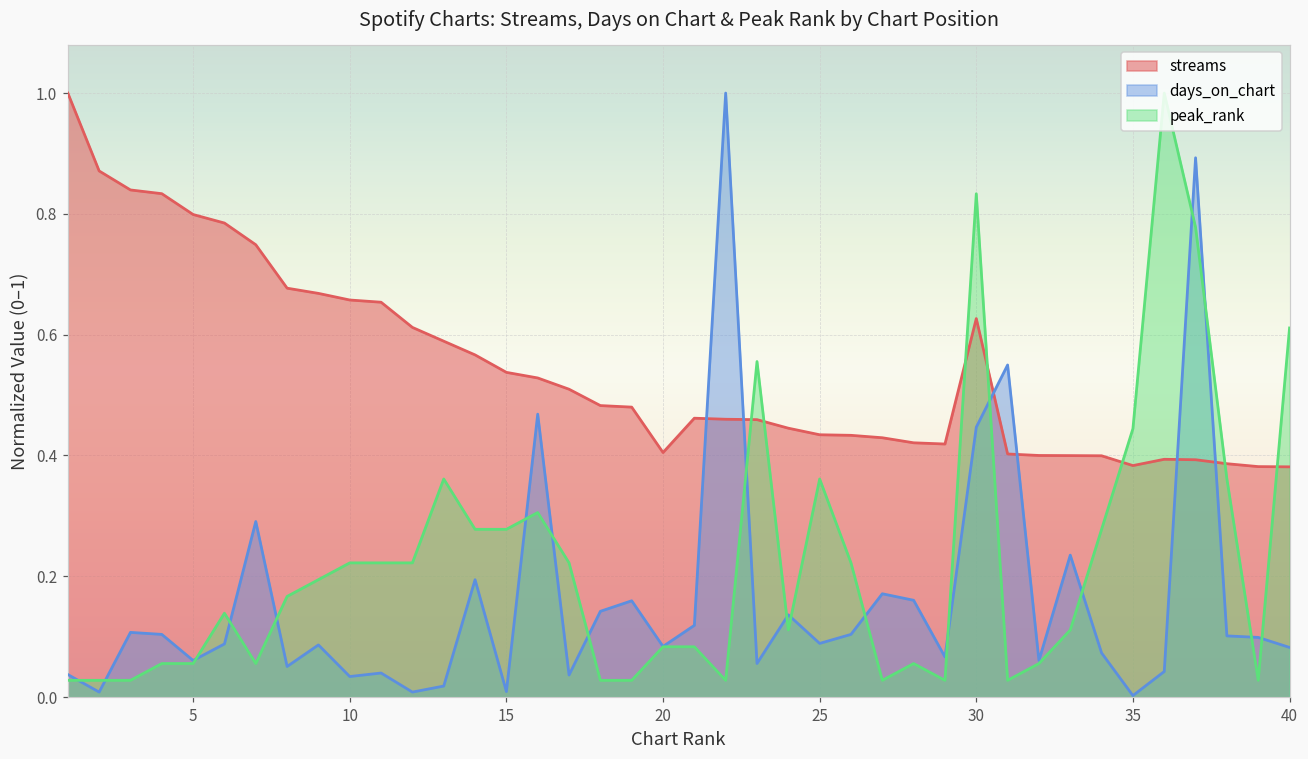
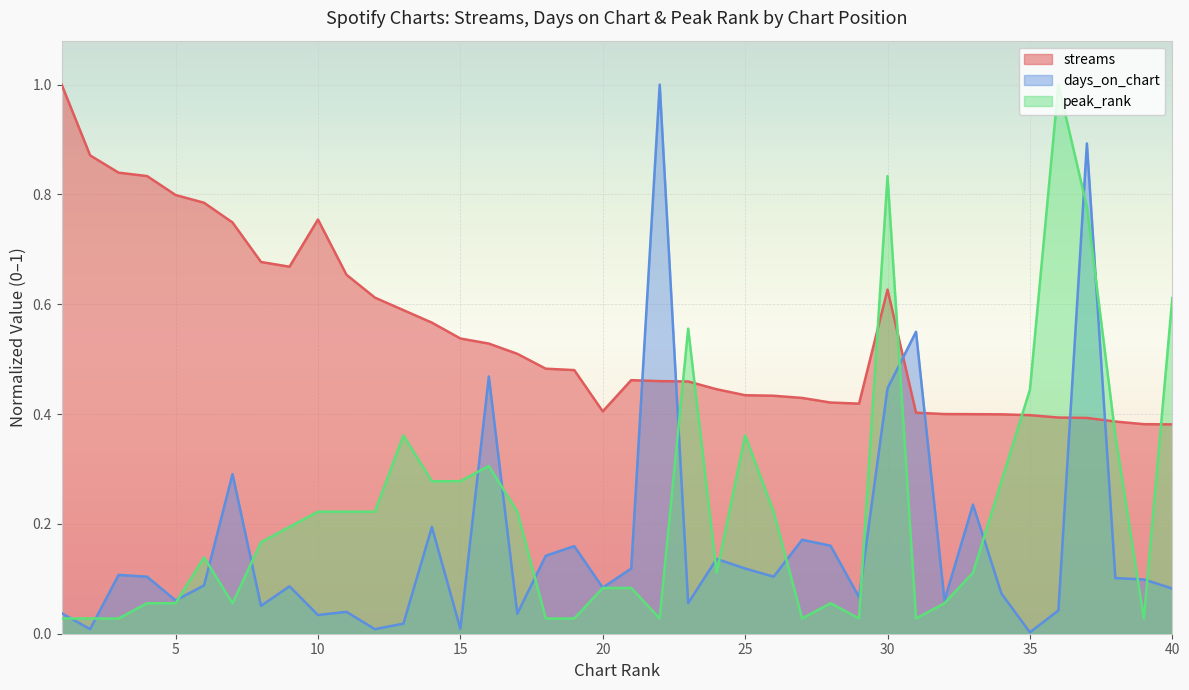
  {
    "streams": {
      "5": 0.80,
-     "10": 0.66,
+     "10": 0.75,
      "15": 0.54,
      "20": 0.40,
      "25": 0.43,
      "30": 0.63,
-     "35": 0.38,
+     "35": 0.40,
      "40": 0.38
    },
    "days_on_chart": {
      "5": 0.06,
      "10": 0.03,
      "15": 0.01,
-     "25": 0.09,
+     "25": 0.12,
      "30": 0.45,
      "35": 0.00,
      "40": 0.08
    },
    "peak_rank": {
      "5": 0.06,
      "10": 0.22,
      "15": 0.28,
      "25": 0.36,
      "30": 0.83,
      "35": 0.44,
      "40": 0.61
    }
  }
